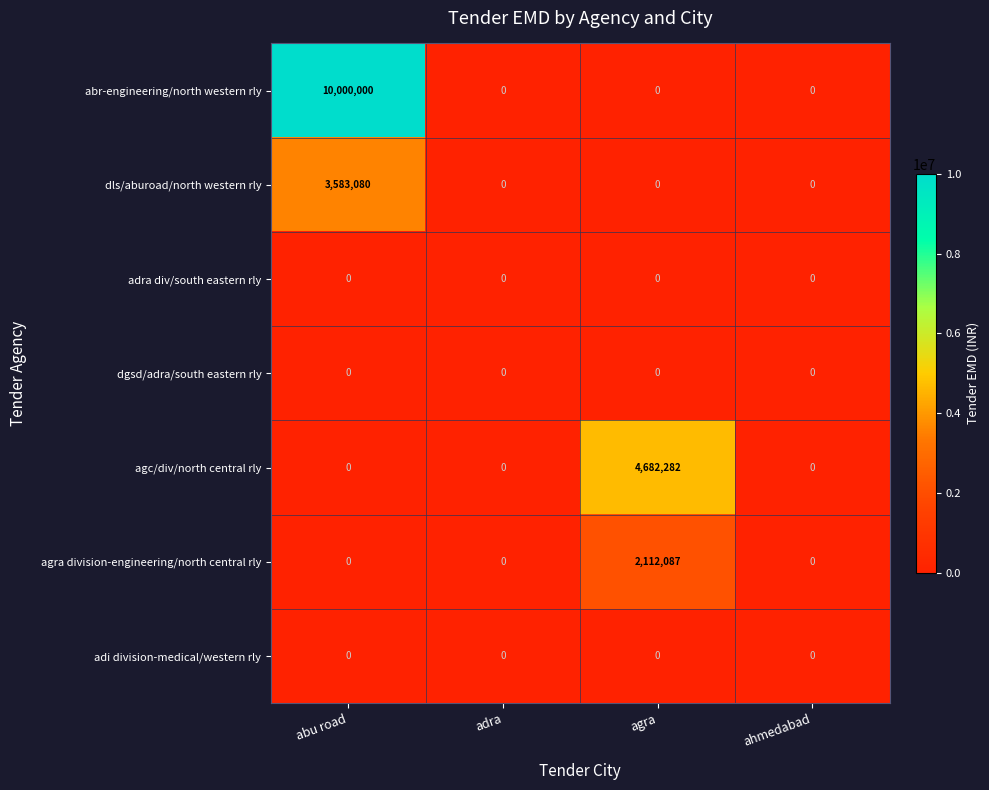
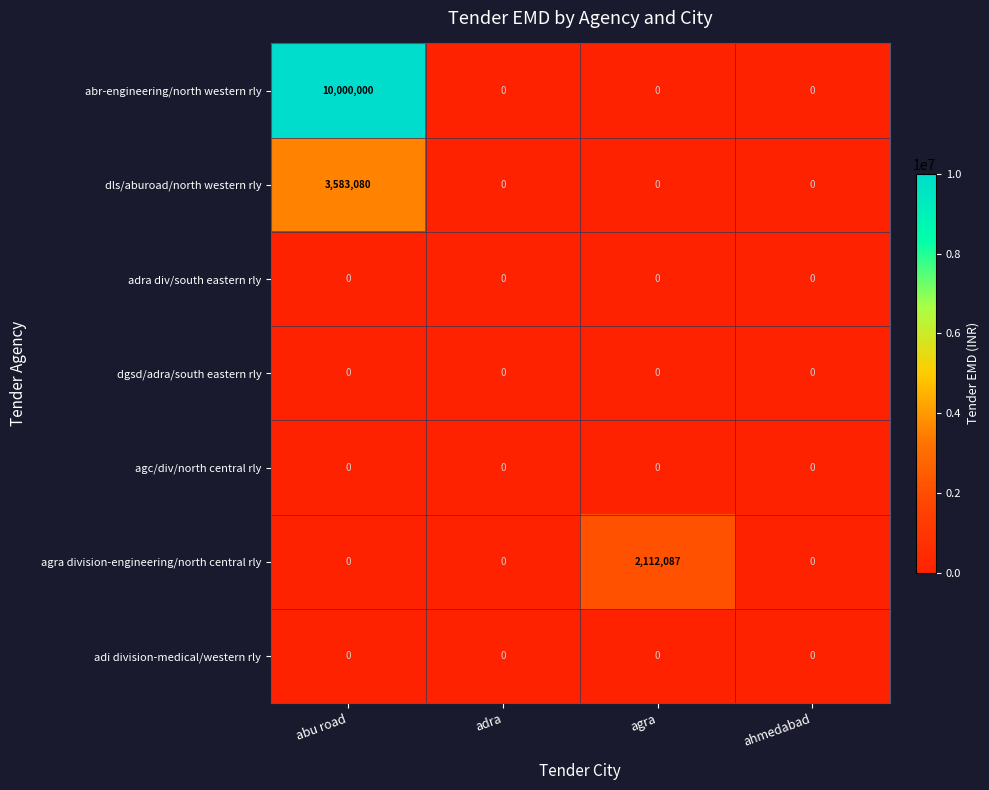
  {
    "abr-engineering/north western rly": {
      "abu road": "10,000,000",
      "adra": "0",
      "agra": "0",
      "ahmedabad": "0"
    },
    "dls/aburoad/north western rly": {
      "abu road": "3,583,080",
      "adra": "0",
      "agra": "0",
      "ahmedabad": "0"
    },
    "adra div/south eastern rly": {
      "abu road": "0",
      "adra": "0",
      "agra": "0",
      "ahmedabad": "0"
    },
    "dgsd/adra/south eastern rly": {
      "abu road": "0",
      "adra": "0",
      "agra": "0",
      "ahmedabad": "0"
    },
    "agc/div/north central rly": {
      "abu road": "0",
      "adra": "0",
-     "agra": "4,682,282",
+     "agra": "0",
      "ahmedabad": "0"
    },
    "agra division-engineering/north central rly": {
      "abu road": "0",
      "adra": "0",
      "agra": "2,112,087",
      "ahmedabad": "0"
    },
    "adi division-medical/western rly": {
      "abu road": "0",
      "adra": "0",
      "agra": "0",
      "ahmedabad": "0"
    }
  }
